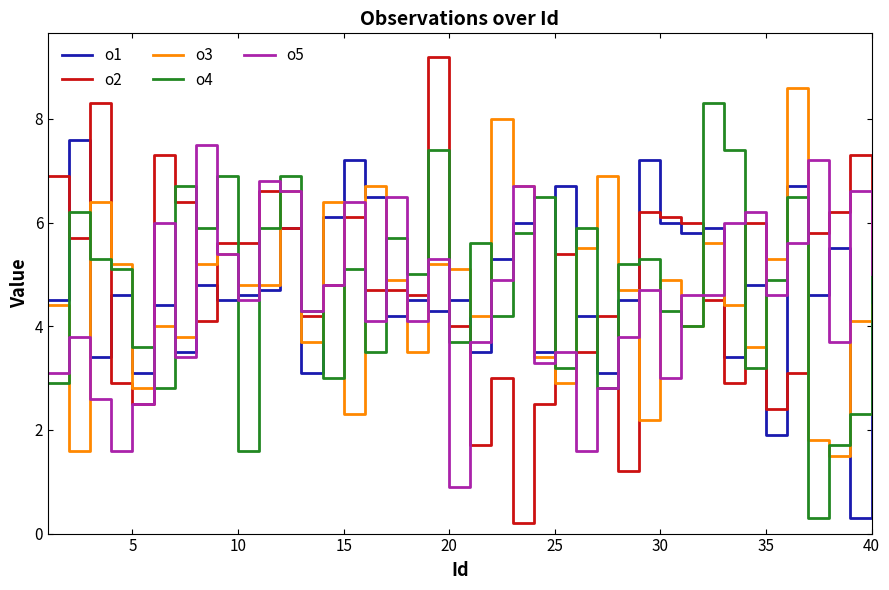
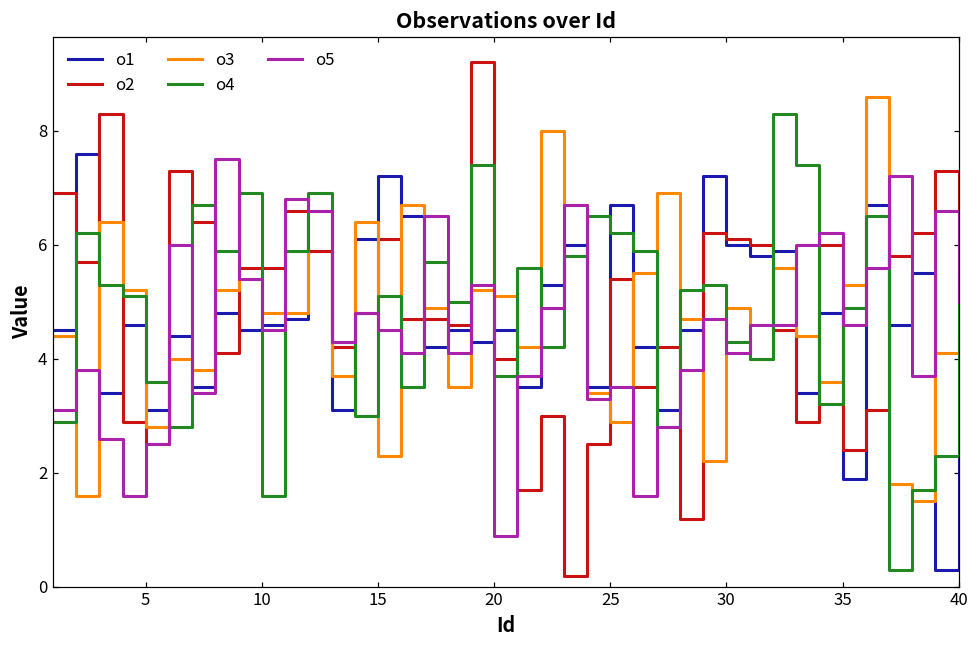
  {
    "o1": {
      "5": 3.1,
      "10": 4.6,
      "15": 7.2,
      "20": 4.5,
      "25": 6.7,
      "30": 6.0,
      "35": 1.9
    },
    "o2": {
      "10": 5.6,
      "15": 6.1,
      "20": 4.0,
      "25": 5.4,
      "30": 6.1,
      "35": 2.4
    },
    "o3": {
      "5": 2.8,
      "10": 4.8,
      "15": 2.3,
      "20": 5.1,
      "25": 2.9,
      "30": 4.9,
      "35": 5.3,
      "40": 4.4
    },
    "o4": {
      "5": 3.6,
      "10": 1.6,
      "15": 5.1,
      "20": 3.7,
-     "25": 3.2,
+     "25": 6.2,
      "30": 4.3,
      "35": 4.9,
      "40": 5.5
    },
    "o5": {
      "10": 4.5,
-     "15": 6.4,
+     "15": 4.5,
      "20": 0.9,
      "25": 3.5,
-     "30": 3.0,
+     "30": 4.1,
      "35": 4.6,
      "40": 5.0
    }
  }
